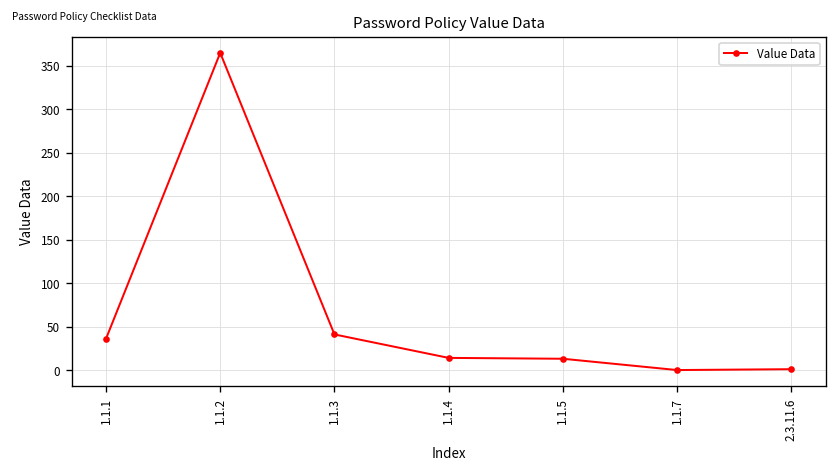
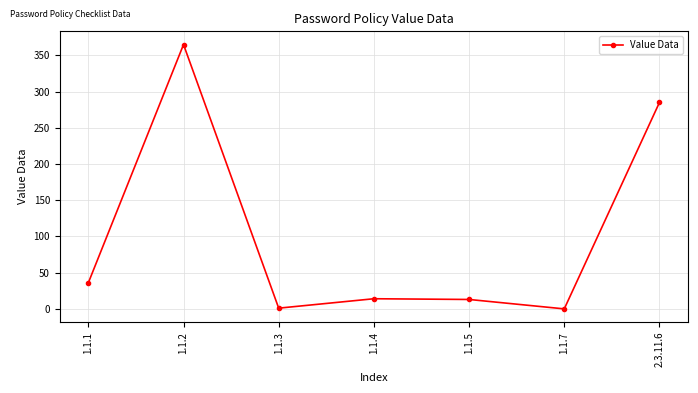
  {
    "1.1.1": 40,
    "1.1.2": 370,
-   "1.1.3": 40,
+   "1.1.3": 0,
    "1.1.4": 10,
    "1.1.5": 10,
    "1.1.7": 0,
-   "2.3.11.6": 0
+   "2.3.11.6": 290
  }
